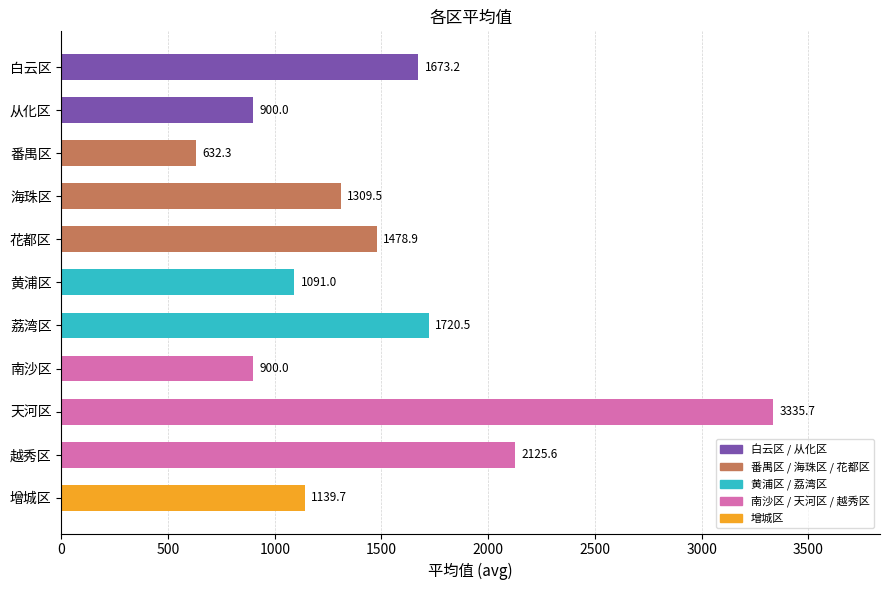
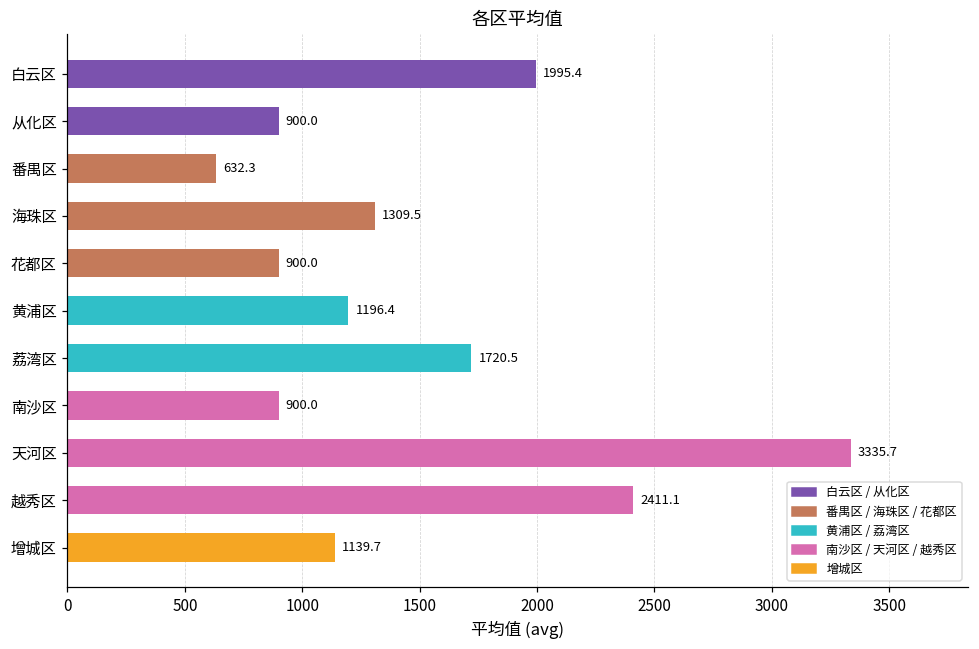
  {
-   "白云区": 1673.2,
+   "白云区": 1995.4,
    "从化区": 900.0,
    "番禺区": 632.3,
    "海珠区": 1309.5,
-   "花都区": 1478.9,
-   "黄浦区": 1091.0,
+   "花都区": 900.0,
+   "黄浦区": 1196.4,
    "荔湾区": 1720.5,
    "南沙区": 900.0,
    "天河区": 3335.7,
-   "越秀区": 2125.6,
+   "越秀区": 2411.1,
    "增城区": 1139.7
  }
